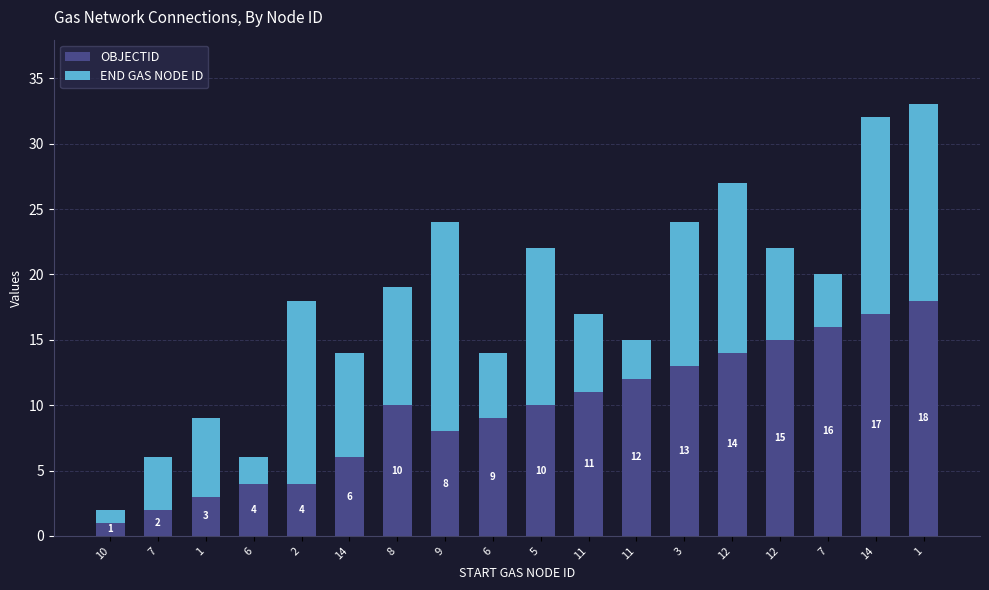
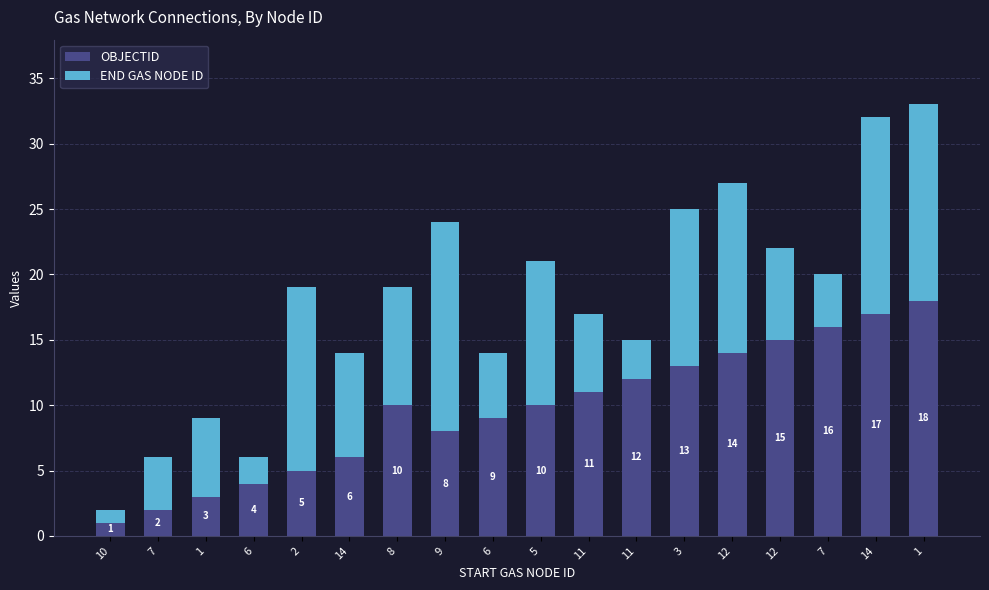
  {
    "OBJECTID": {
      "10": 1,
-     "2": 4,
+     "2": 5,
      "8": 10,
      "9": 8,
      "5": 10,
      "3": 13
    },
    "END GAS NODE ID": {
      "2": 14,
      "8": 9,
      "9": 16,
-     "5": 12,
-     "3": 11
+     "5": 11,
+     "3": 12
    }
  }
